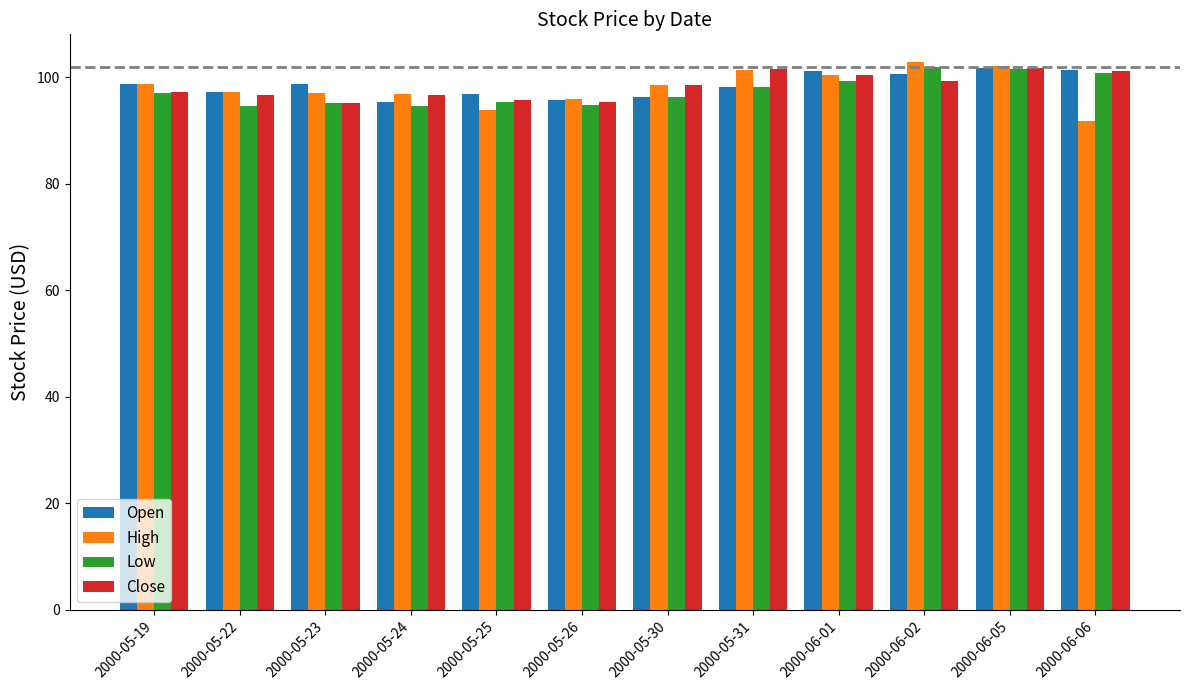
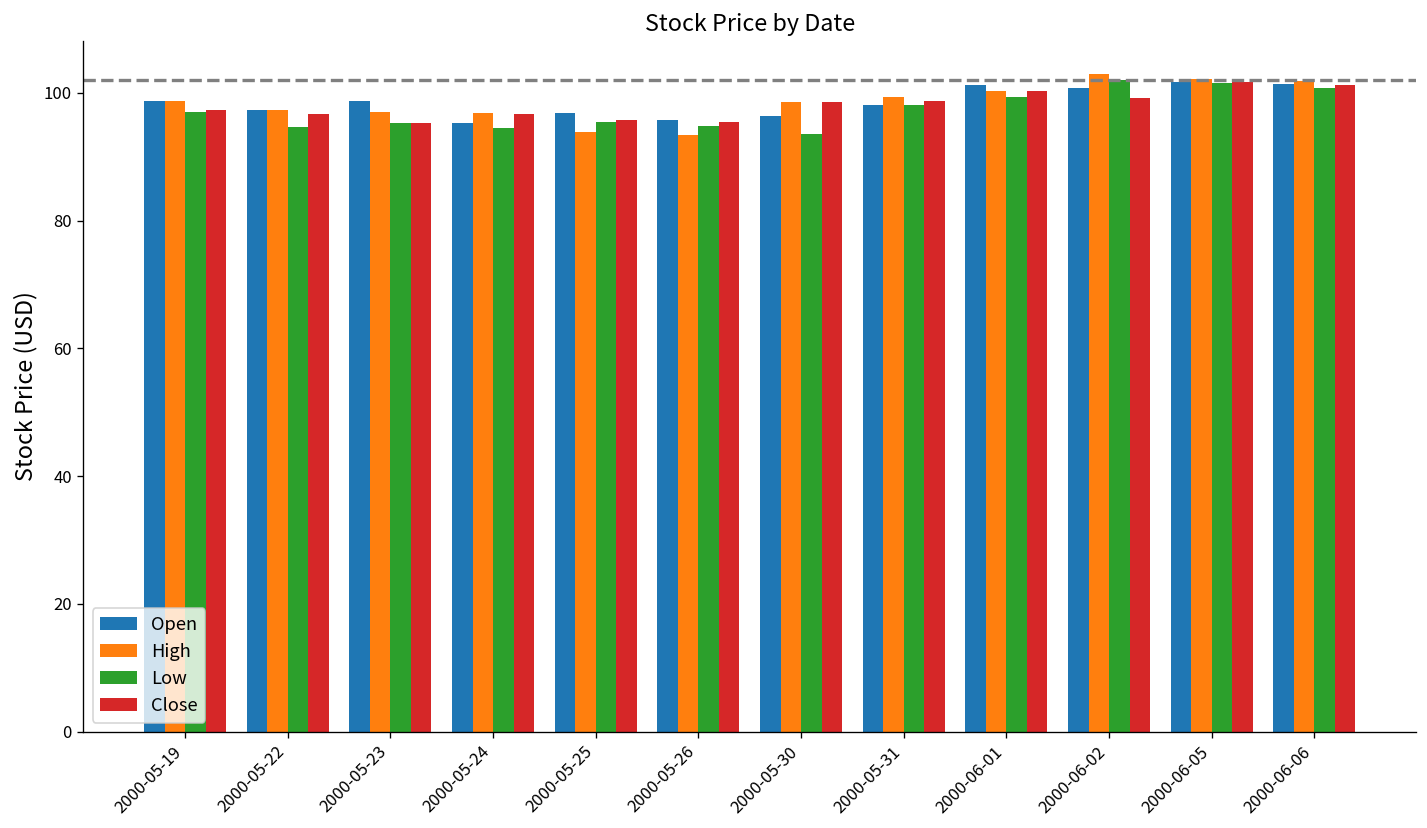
  {
    "Open": {
      "2000-05-19": 99,
      "2000-05-22": 97,
      "2000-05-23": 99,
      "2000-05-24": 95,
      "2000-05-25": 97,
      "2000-05-26": 96,
      "2000-05-30": 96,
      "2000-05-31": 98,
      "2000-06-01": 101,
      "2000-06-02": 101,
      "2000-06-05": 102,
      "2000-06-06": 101
    },
    "High": {
      "2000-05-19": 99,
      "2000-05-22": 97,
      "2000-05-23": 97,
      "2000-05-24": 97,
      "2000-05-25": 94,
-     "2000-05-26": 96,
+     "2000-05-26": 93,
      "2000-05-30": 99,
-     "2000-05-31": 101,
+     "2000-05-31": 99,
      "2000-06-01": 100,
      "2000-06-02": 103,
      "2000-06-05": 102,
-     "2000-06-06": 92
+     "2000-06-06": 102
    },
    "Low": {
      "2000-05-19": 97,
      "2000-05-22": 95,
      "2000-05-23": 95,
      "2000-05-24": 95,
      "2000-05-25": 95,
      "2000-05-26": 95,
-     "2000-05-30": 96,
+     "2000-05-30": 94,
      "2000-05-31": 98,
      "2000-06-01": 99,
      "2000-06-02": 102,
      "2000-06-05": 101,
      "2000-06-06": 101
    },
    "Close": {
      "2000-05-19": 97,
      "2000-05-22": 97,
      "2000-05-23": 95,
      "2000-05-24": 97,
      "2000-05-25": 96,
      "2000-05-26": 95,
      "2000-05-30": 99,
-     "2000-05-31": 102,
+     "2000-05-31": 99,
      "2000-06-01": 100,
      "2000-06-02": 99,
      "2000-06-05": 102,
      "2000-06-06": 101
    }
  }
